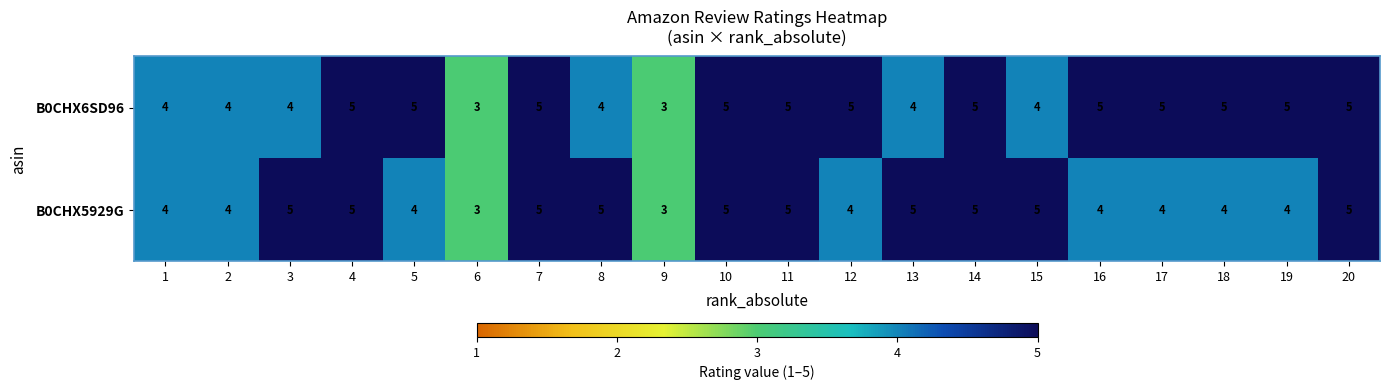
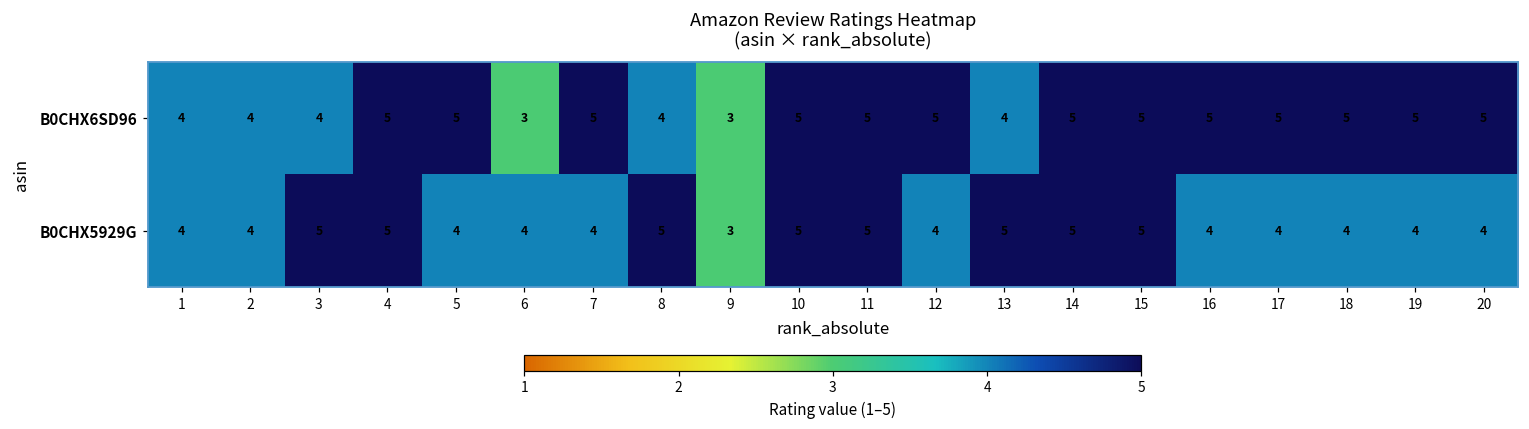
  {
    "B0CHX6SD96": {
      "1": 4,
      "2": 4,
      "3": 4,
      "4": 5,
      "5": 5,
      "6": 3,
      "7": 5,
      "8": 4,
      "9": 3,
      "10": 5,
      "11": 5,
      "12": 5,
      "13": 4,
      "14": 5,
-     "15": 4,
+     "15": 5,
      "16": 5,
      "17": 5,
      "18": 5,
      "19": 5,
      "20": 5
    },
    "B0CHX5929G": {
      "1": 4,
      "2": 4,
      "3": 5,
      "4": 5,
      "5": 4,
-     "6": 3,
-     "7": 5,
+     "6": 4,
+     "7": 4,
      "8": 5,
      "9": 3,
      "10": 5,
      "11": 5,
      "12": 4,
      "13": 5,
      "14": 5,
      "15": 5,
      "16": 4,
      "17": 4,
      "18": 4,
      "19": 4,
-     "20": 5
+     "20": 4
    }
  }
